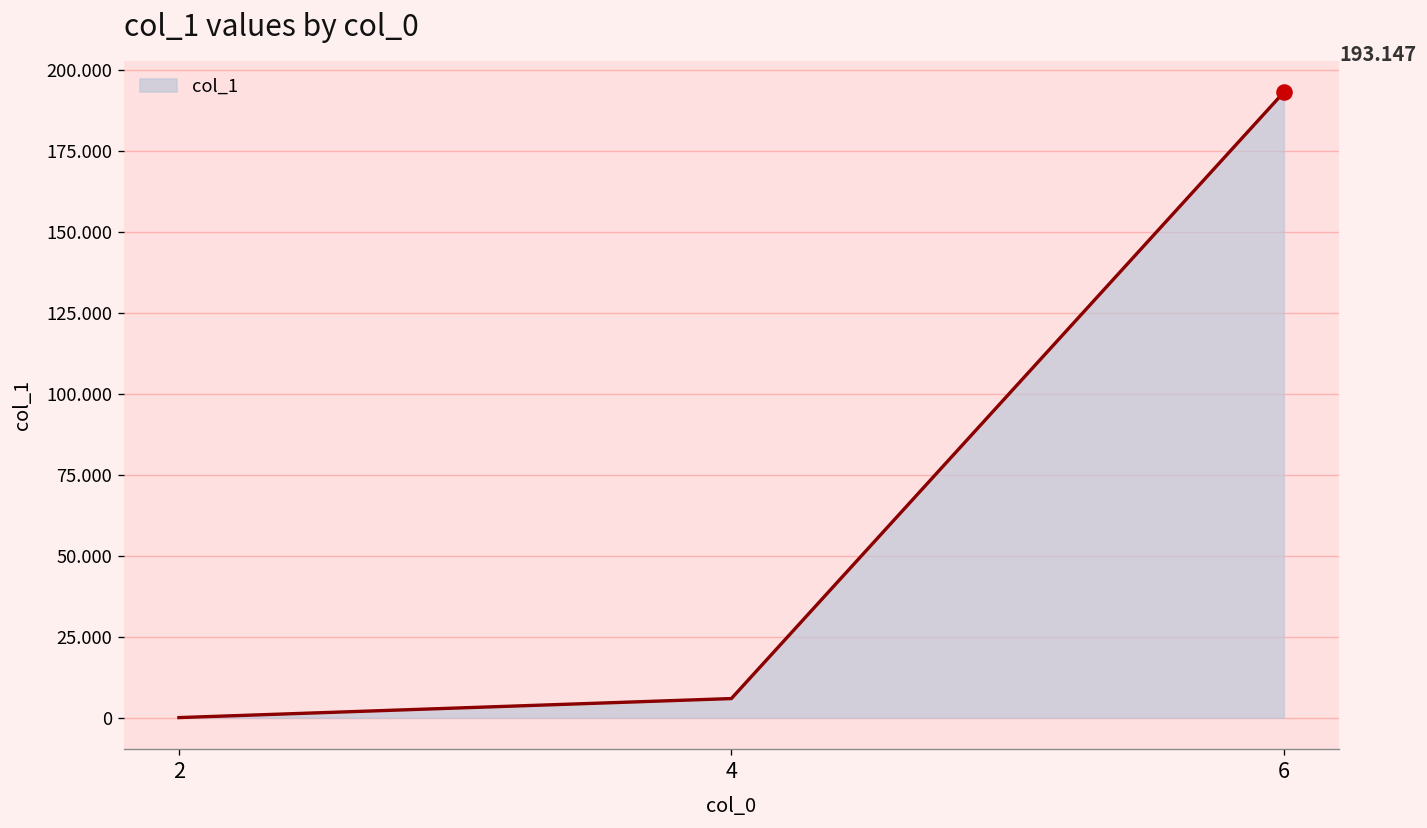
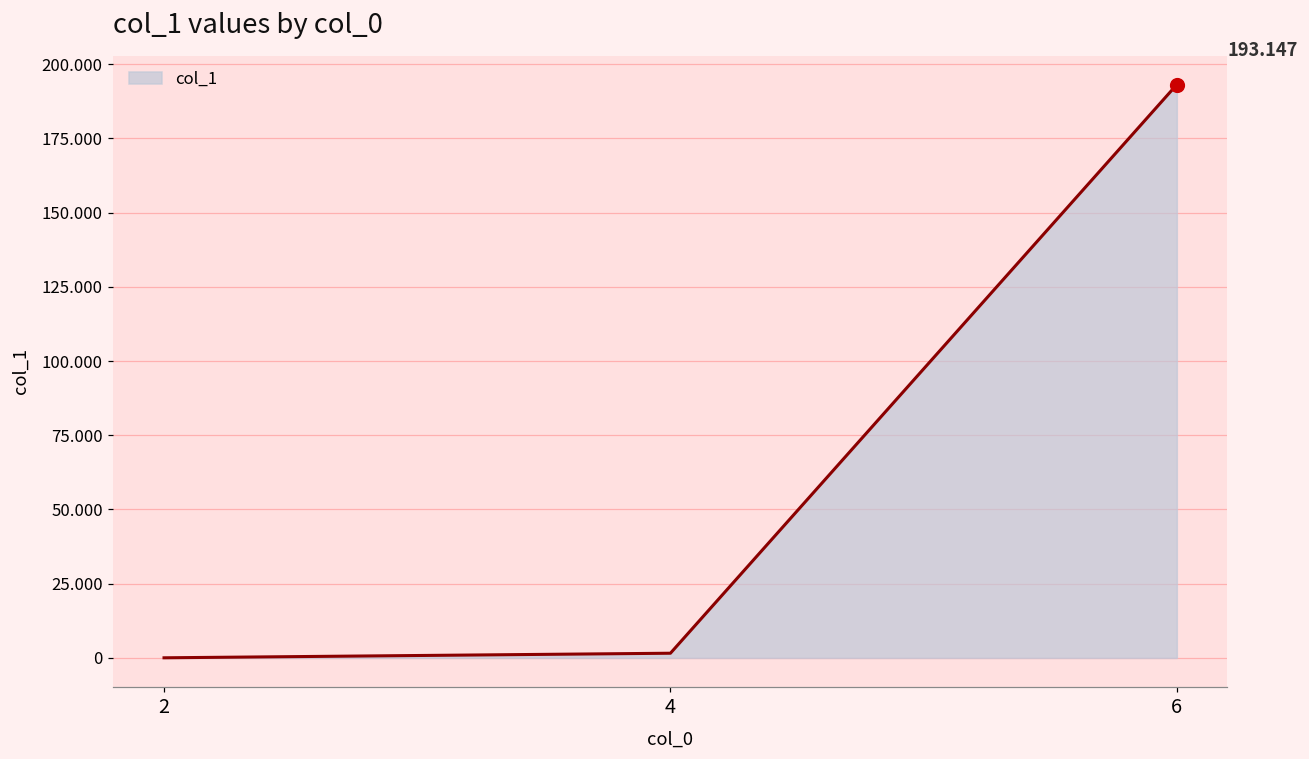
  {
    "col_1": {
      "2": 0,
-     "4": 6
+     "4": 2
    }
  }
